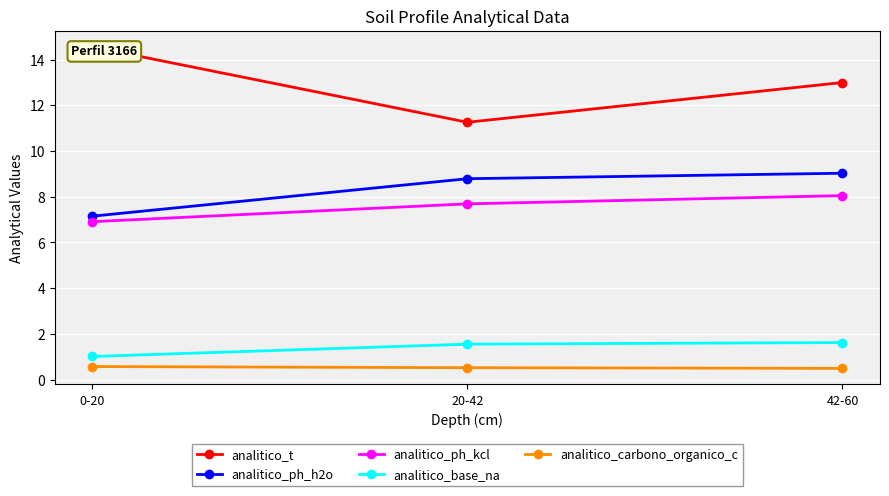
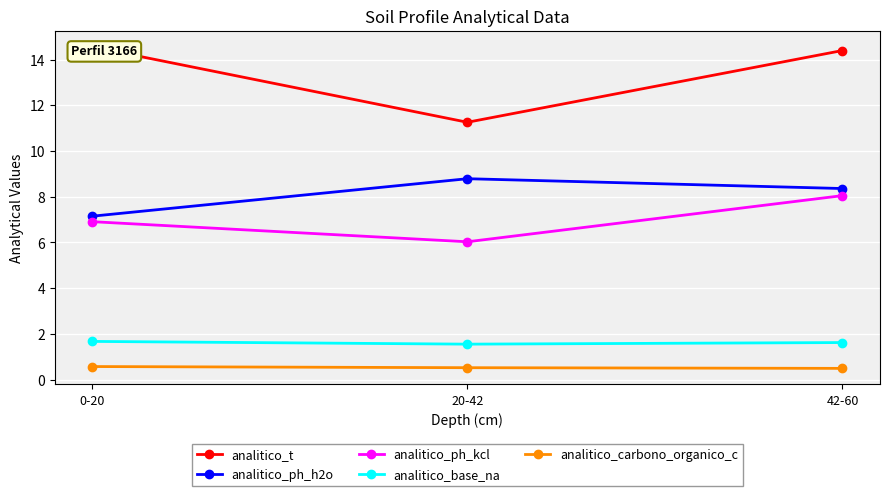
  {
    "analitico_t": {
      "20-42": 11.3,
-     "42-60": 13.0
+     "42-60": 14.4
    },
    "analitico_ph_h2o": {
      "0-20": 7.2,
      "20-42": 8.8,
-     "42-60": 9.0
+     "42-60": 8.4
    },
    "analitico_ph_kcl": {
      "0-20": 6.9,
-     "20-42": 7.7,
+     "20-42": 6.0,
      "42-60": 8.1
    },
    "analitico_base_na": {
-     "0-20": 1.0,
+     "0-20": 1.7,
      "20-42": 1.6,
      "42-60": 1.6
    },
    "analitico_carbono_organico_c": {
      "0-20": 0.6,
      "20-42": 0.5,
      "42-60": 0.5
    }
  }
